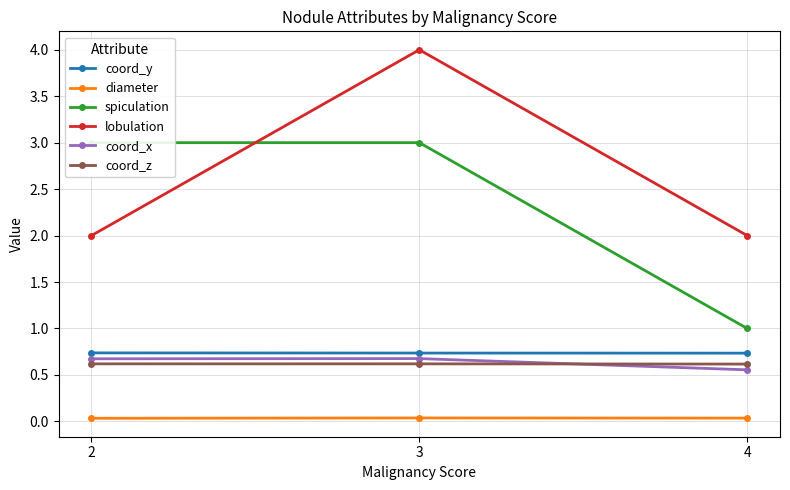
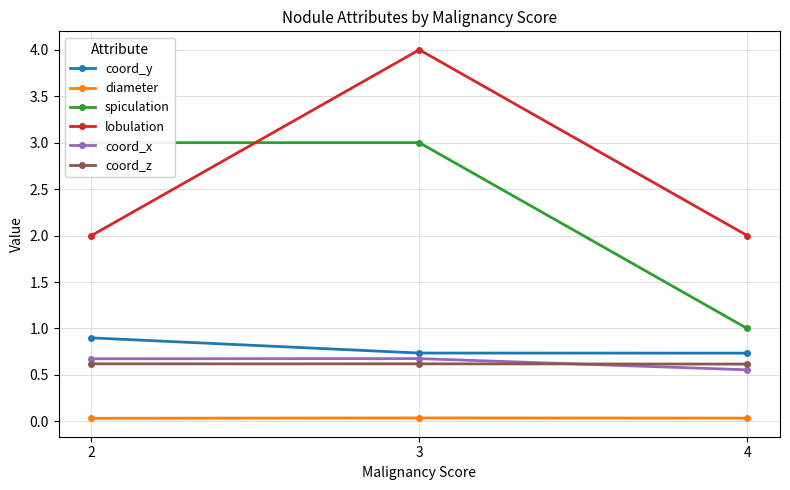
  {
    "coord_y": {
-     "2": 0.7,
+     "2": 0.9,
      "3": 0.7,
      "4": 0.7
    },
    "diameter": {
      "2": 0.0,
      "3": 0.0,
      "4": 0.0
    },
    "spiculation": {
      "3": 3.0,
      "4": 1.0
    },
    "lobulation": {
      "2": 2.0,
      "3": 4.0,
      "4": 2.0
    },
    "coord_x": {
      "2": 0.7,
      "3": 0.7,
      "4": 0.6
    },
    "coord_z": {
      "2": 0.6,
      "3": 0.6,
      "4": 0.6
    }
  }
